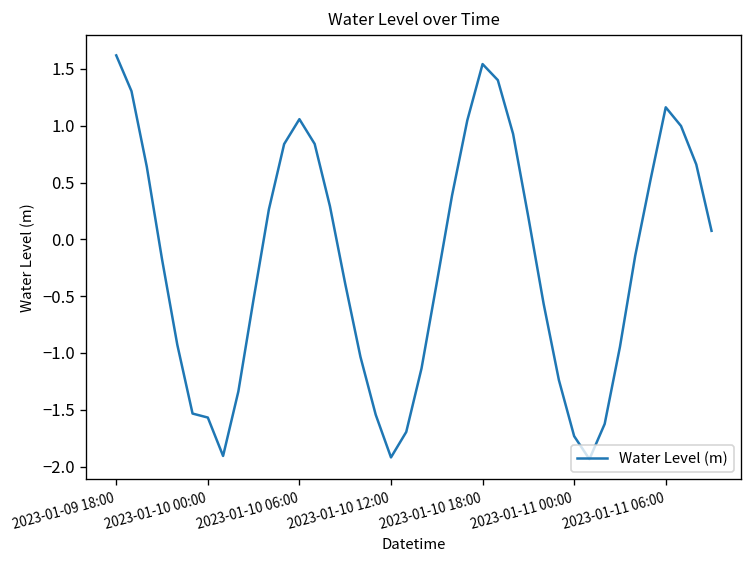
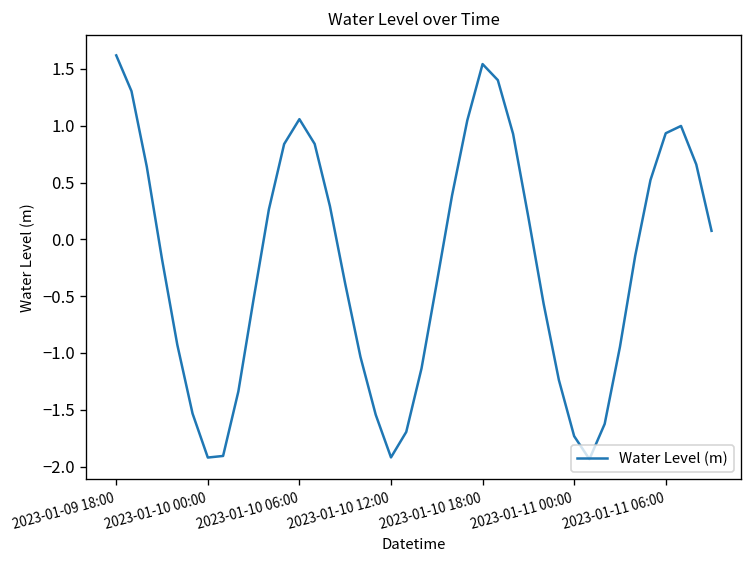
  {
    "2023-01-09 18:00": 1.6,
-   "2023-01-10 00:00": -1.6,
+   "2023-01-10 00:00": -1.9,
    "2023-01-10 06:00": 1.1,
    "2023-01-10 12:00": -1.9,
    "2023-01-10 18:00": 1.5,
    "2023-01-11 00:00": -1.7,
-   "2023-01-11 06:00": 1.2
+   "2023-01-11 06:00": 0.9
  }
